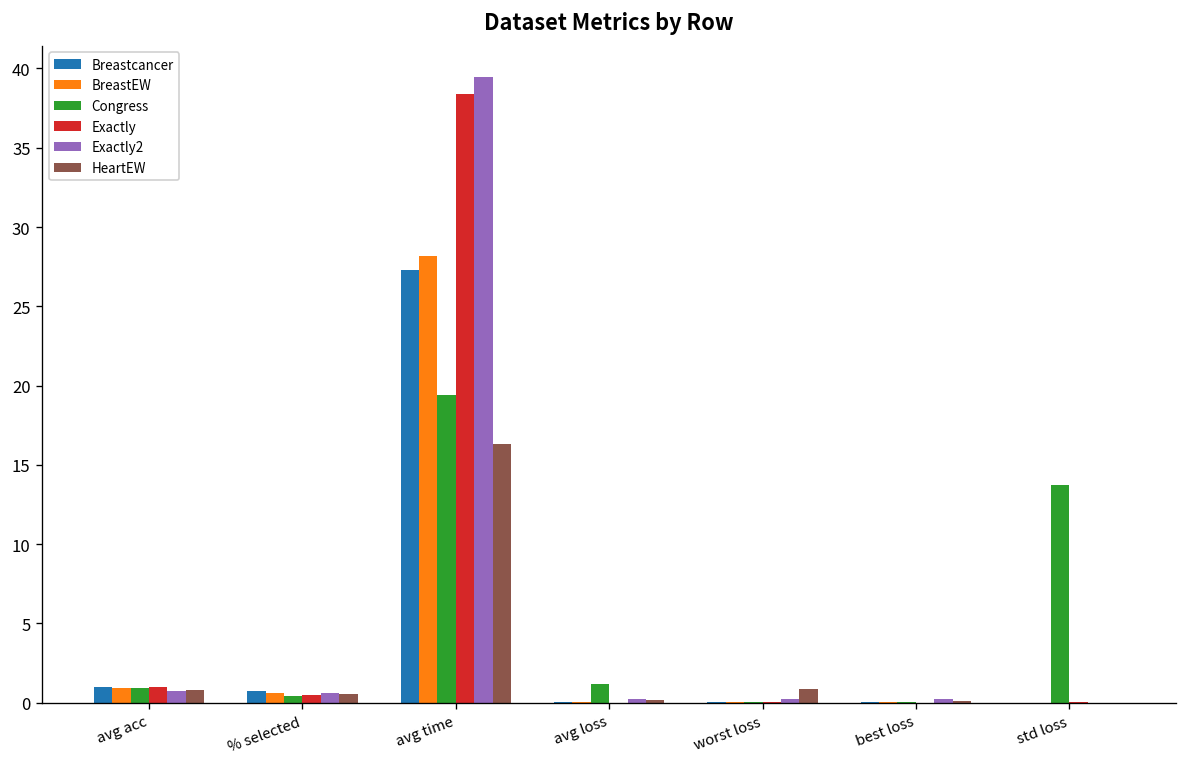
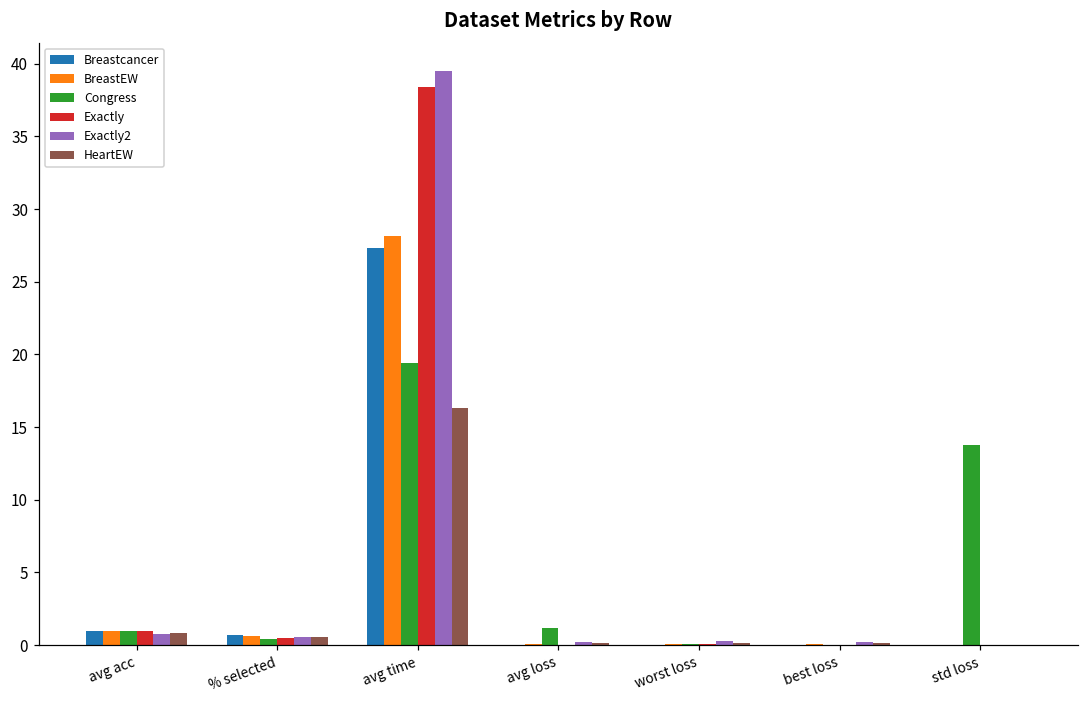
  {
    "Breastcancer": {
      "avg acc": 1.0,
      "% selected": 0.7,
      "avg time": 27.3
    },
    "BreastEW": {
      "avg acc": 0.9,
      "% selected": 0.6,
      "avg time": 28.2
    },
    "Congress": {
      "avg acc": 1.0,
      "% selected": 0.4,
      "avg time": 19.4,
      "avg loss": 1.2,
      "std loss": 13.7
    },
    "Exactly": {
      "avg acc": 1.0,
      "% selected": 0.5,
      "avg time": 38.4
    },
    "Exactly2": {
      "avg acc": 0.7,
      "% selected": 0.6,
      "avg time": 39.5,
      "avg loss": 0.2,
      "worst loss": 0.3,
      "best loss": 0.2
    },
    "HeartEW": {
      "avg acc": 0.8,
      "% selected": 0.6,
      "avg time": 16.3,
-     "worst loss": 0.9
+     "worst loss": 0.2
    }
  }
